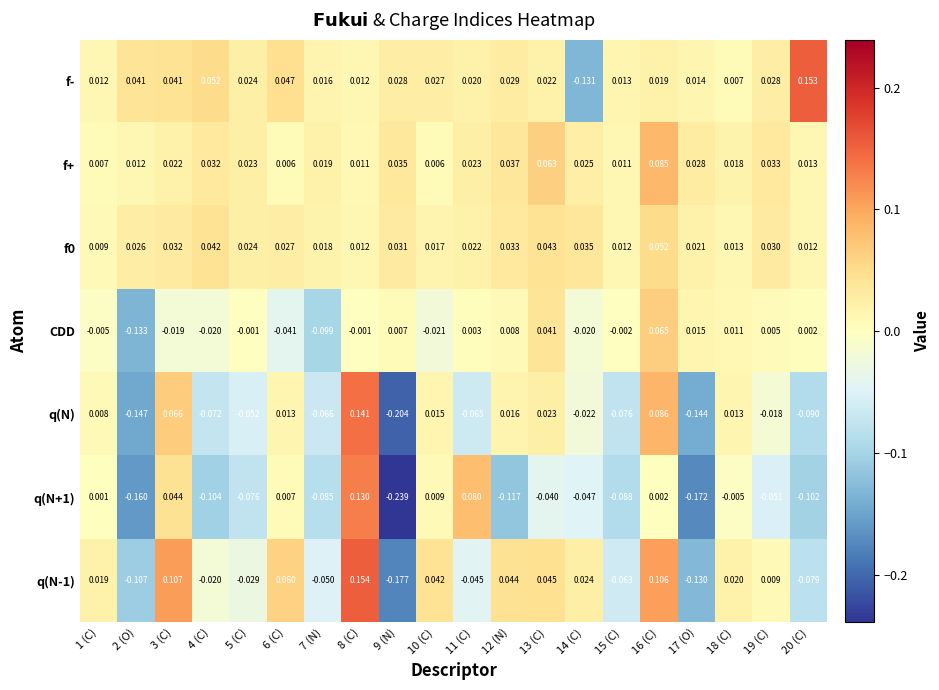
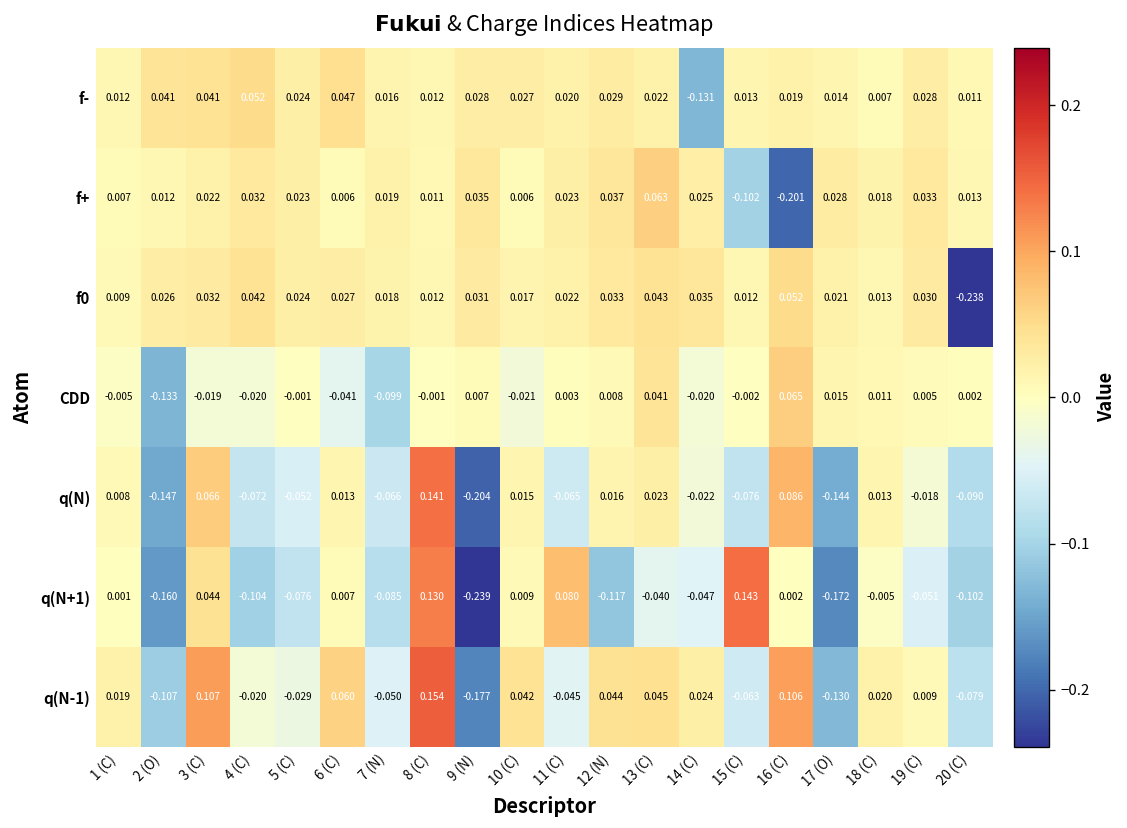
  {
    "f-": {
      "1 (C)": 0.012,
      "2 (O)": 0.041,
      "3 (C)": 0.041,
      "4 (C)": 0.052,
      "5 (C)": 0.024,
      "6 (C)": 0.047,
      "7 (N)": 0.016,
      "8 (C)": 0.012,
      "9 (N)": 0.028,
      "10 (C)": 0.027,
      "11 (C)": 0.020,
      "12 (N)": 0.029,
      "13 (C)": 0.022,
      "14 (C)": -0.131,
      "15 (C)": 0.013,
      "16 (C)": 0.019,
      "17 (O)": 0.014,
      "18 (C)": 0.007,
      "19 (C)": 0.028,
-     "20 (C)": 0.153
+     "20 (C)": 0.011
    },
    "f+": {
      "1 (C)": 0.007,
      "2 (O)": 0.012,
      "3 (C)": 0.022,
      "4 (C)": 0.032,
      "5 (C)": 0.023,
      "6 (C)": 0.006,
      "7 (N)": 0.019,
      "8 (C)": 0.011,
      "9 (N)": 0.035,
      "10 (C)": 0.006,
      "11 (C)": 0.023,
      "12 (N)": 0.037,
      "13 (C)": 0.063,
      "14 (C)": 0.025,
-     "15 (C)": 0.011,
-     "16 (C)": 0.085,
+     "15 (C)": -0.102,
+     "16 (C)": -0.201,
      "17 (O)": 0.028,
      "18 (C)": 0.018,
      "19 (C)": 0.033,
      "20 (C)": 0.013
    },
    "f0": {
      "1 (C)": 0.009,
      "2 (O)": 0.026,
      "3 (C)": 0.032,
      "4 (C)": 0.042,
      "5 (C)": 0.024,
      "6 (C)": 0.027,
      "7 (N)": 0.018,
      "8 (C)": 0.012,
      "9 (N)": 0.031,
      "10 (C)": 0.017,
      "11 (C)": 0.022,
      "12 (N)": 0.033,
      "13 (C)": 0.043,
      "14 (C)": 0.035,
      "15 (C)": 0.012,
      "16 (C)": 0.052,
      "17 (O)": 0.021,
      "18 (C)": 0.013,
      "19 (C)": 0.030,
-     "20 (C)": 0.012
+     "20 (C)": -0.238
    },
    "CDD": {
      "1 (C)": -0.005,
      "2 (O)": -0.133,
      "3 (C)": -0.019,
      "4 (C)": -0.020,
      "5 (C)": -0.001,
      "6 (C)": -0.041,
      "7 (N)": -0.099,
      "8 (C)": -0.001,
      "9 (N)": 0.007,
      "10 (C)": -0.021,
      "11 (C)": 0.003,
      "12 (N)": 0.008,
      "13 (C)": 0.041,
      "14 (C)": -0.020,
      "15 (C)": -0.002,
      "16 (C)": 0.065,
      "17 (O)": 0.015,
      "18 (C)": 0.011,
      "19 (C)": 0.005,
      "20 (C)": 0.002
    },
    "q(N)": {
      "1 (C)": 0.008,
      "2 (O)": -0.147,
      "3 (C)": 0.066,
      "4 (C)": -0.072,
      "6 (C)": 0.013,
      "7 (N)": -0.066,
      "8 (C)": 0.141,
      "9 (N)": -0.204,
      "10 (C)": 0.015,
      "11 (C)": -0.065,
      "12 (N)": 0.016,
      "13 (C)": 0.023,
      "14 (C)": -0.022,
      "15 (C)": -0.076,
      "16 (C)": 0.086,
      "17 (O)": -0.144,
      "18 (C)": 0.013,
      "19 (C)": -0.018,
      "20 (C)": -0.090
    },
    "q(N+1)": {
      "1 (C)": 0.001,
      "2 (O)": -0.160,
      "3 (C)": 0.044,
      "4 (C)": -0.104,
      "5 (C)": -0.076,
      "6 (C)": 0.007,
      "7 (N)": -0.085,
      "8 (C)": 0.130,
      "9 (N)": -0.239,
      "10 (C)": 0.009,
      "11 (C)": 0.080,
      "12 (N)": -0.117,
      "13 (C)": -0.040,
      "14 (C)": -0.047,
-     "15 (C)": -0.088,
+     "15 (C)": 0.143,
      "16 (C)": 0.002,
      "17 (O)": -0.172,
      "18 (C)": -0.005,
      "20 (C)": -0.102
    },
    "q(N-1)": {
      "1 (C)": 0.019,
      "2 (O)": -0.107,
      "3 (C)": 0.107,
      "4 (C)": -0.020,
      "5 (C)": -0.029,
      "6 (C)": 0.060,
      "7 (N)": -0.050,
      "8 (C)": 0.154,
      "9 (N)": -0.177,
      "10 (C)": 0.042,
      "11 (C)": -0.045,
      "12 (N)": 0.044,
      "13 (C)": 0.045,
      "14 (C)": 0.024,
      "15 (C)": -0.063,
      "16 (C)": 0.106,
      "17 (O)": -0.130,
      "18 (C)": 0.020,
      "19 (C)": 0.009,
      "20 (C)": -0.079
    }
  }
